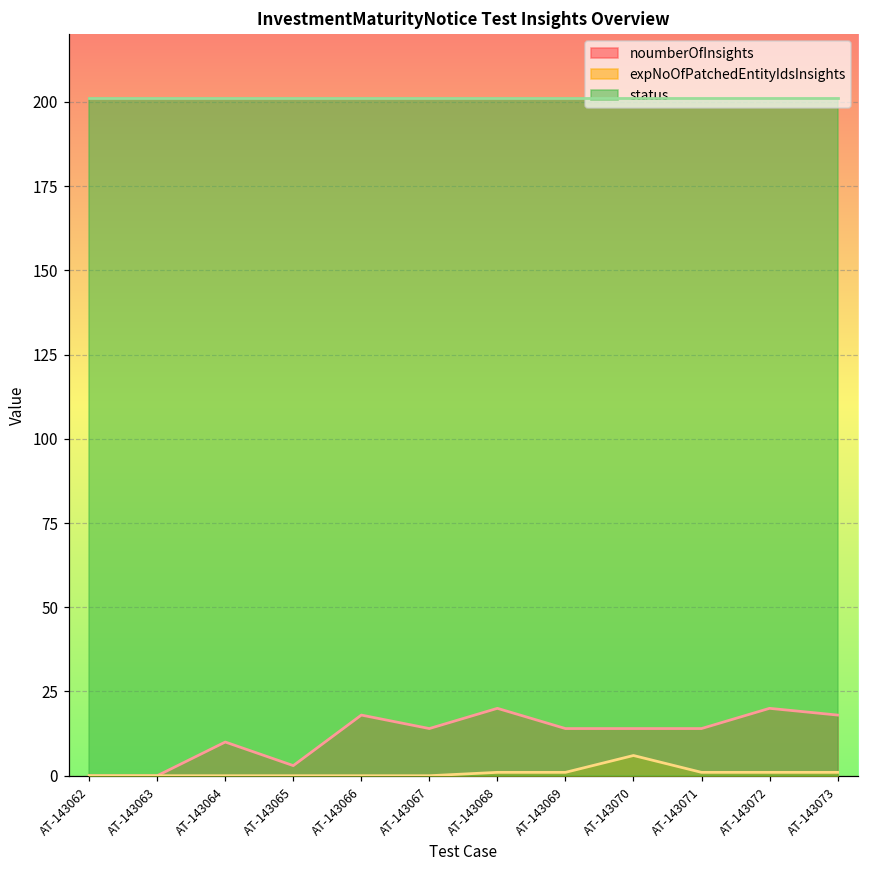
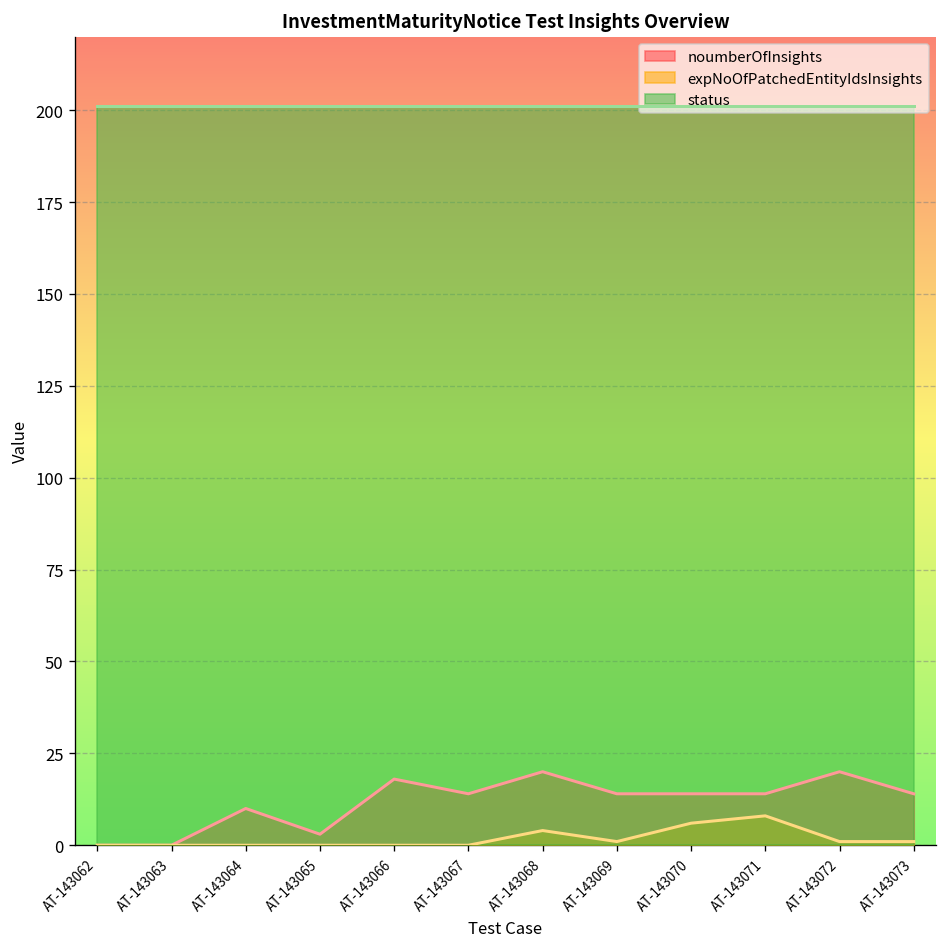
  {
    "noumberOfInsights": {
      "AT-143064": 10,
      "AT-143065": 3,
      "AT-143066": 18,
      "AT-143067": 14,
      "AT-143068": 20,
      "AT-143069": 14,
      "AT-143070": 14,
      "AT-143071": 14,
      "AT-143072": 20,
-     "AT-143073": 18
+     "AT-143073": 14
    },
    "expNoOfPatchedEntityIdsInsights": {
      "AT-143064": 0,
      "AT-143065": 0,
      "AT-143066": 0,
      "AT-143067": 0,
-     "AT-143068": 1,
+     "AT-143068": 4,
      "AT-143069": 1,
      "AT-143070": 6,
-     "AT-143071": 1,
+     "AT-143071": 8,
      "AT-143072": 1,
      "AT-143073": 1
    },
    "status": {
      "AT-143062": 201,
      "AT-143063": 201,
      "AT-143064": 201,
      "AT-143065": 201,
      "AT-143066": 201,
      "AT-143067": 201,
      "AT-143068": 201,
      "AT-143069": 201
    }
  }
